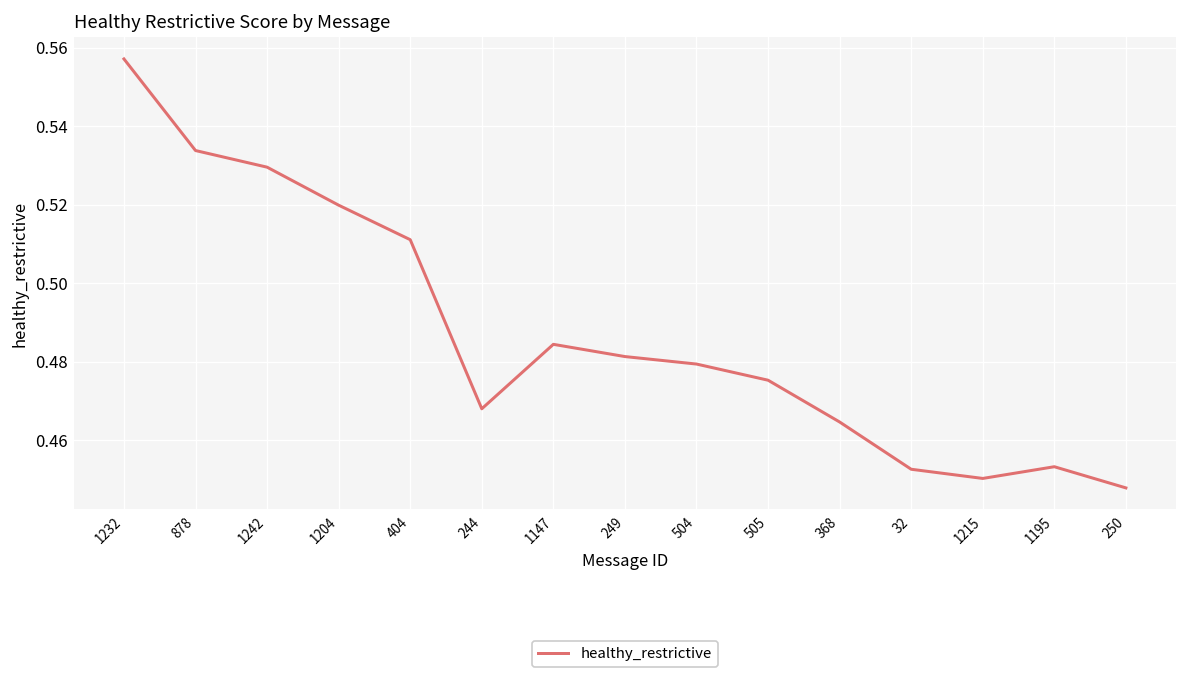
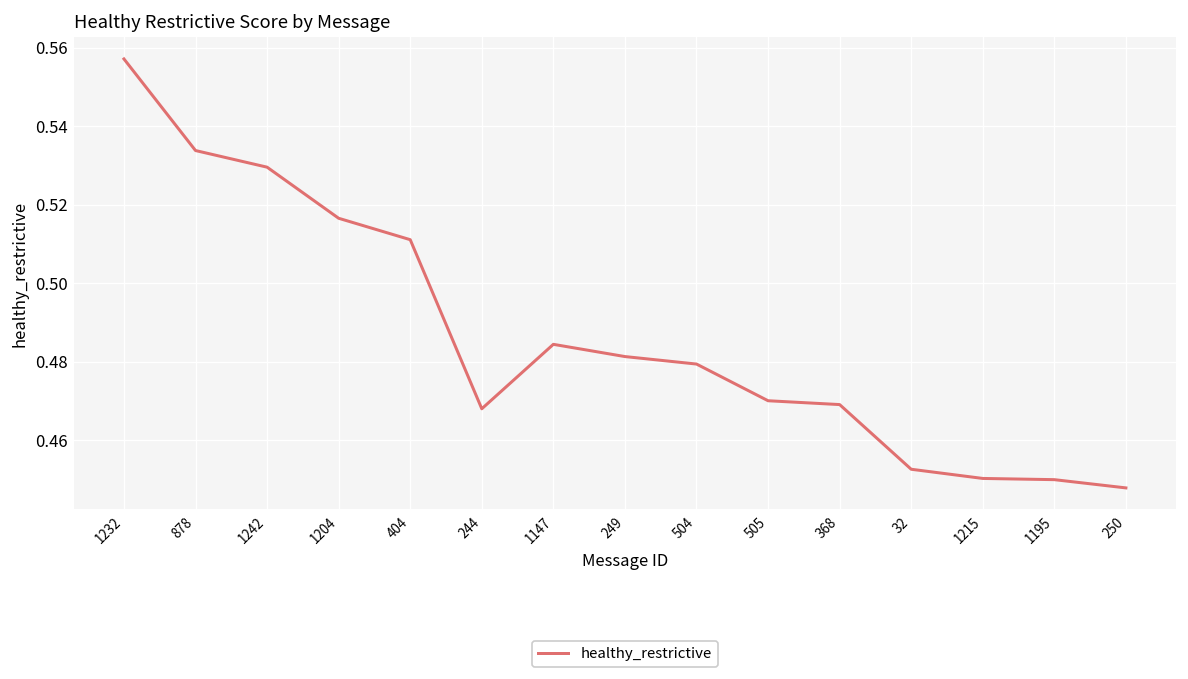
  {
    "1232": 0.557,
    "878": 0.534,
    "1242": 0.530,
-   "1204": 0.520,
+   "1204": 0.517,
    "404": 0.511,
    "244": 0.468,
    "1147": 0.484,
    "249": 0.481,
    "504": 0.479,
-   "505": 0.475,
-   "368": 0.465,
+   "505": 0.470,
+   "368": 0.469,
    "32": 0.453,
    "1215": 0.450,
-   "1195": 0.453,
+   "1195": 0.450,
    "250": 0.448
  }
